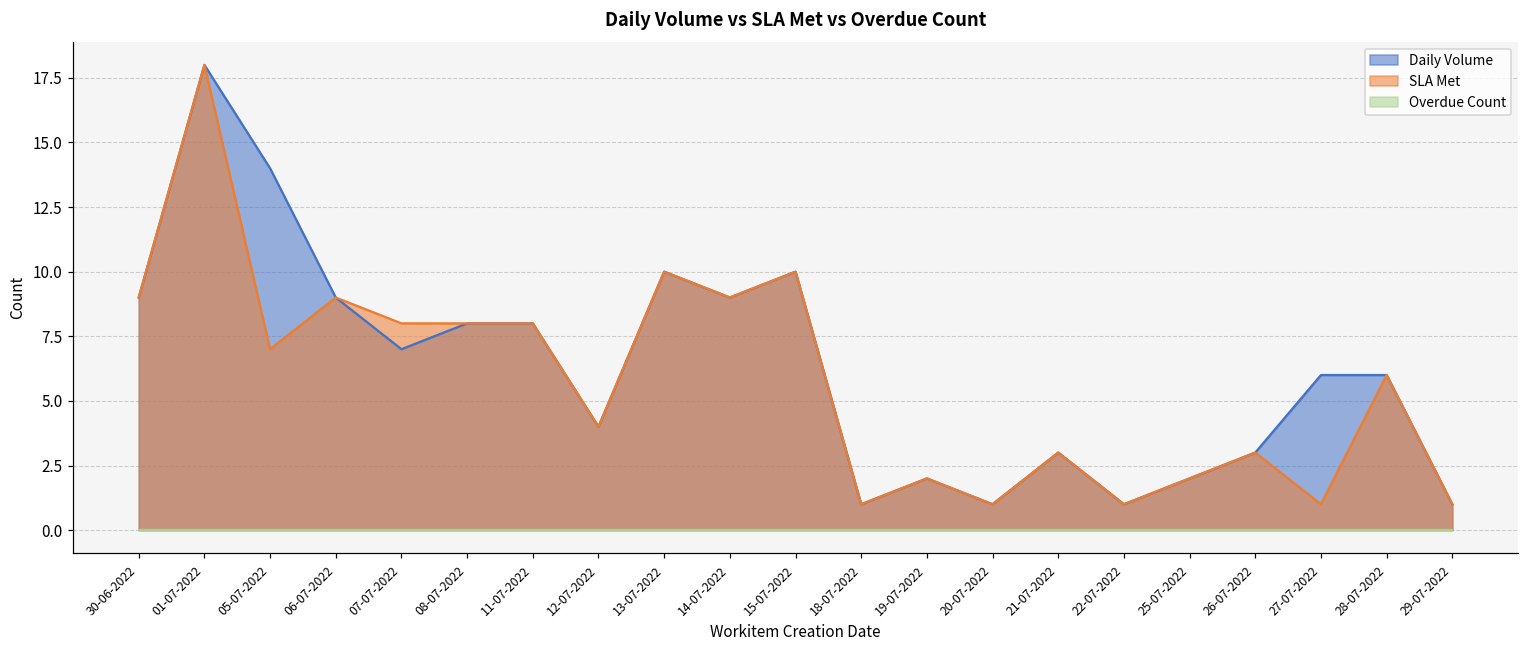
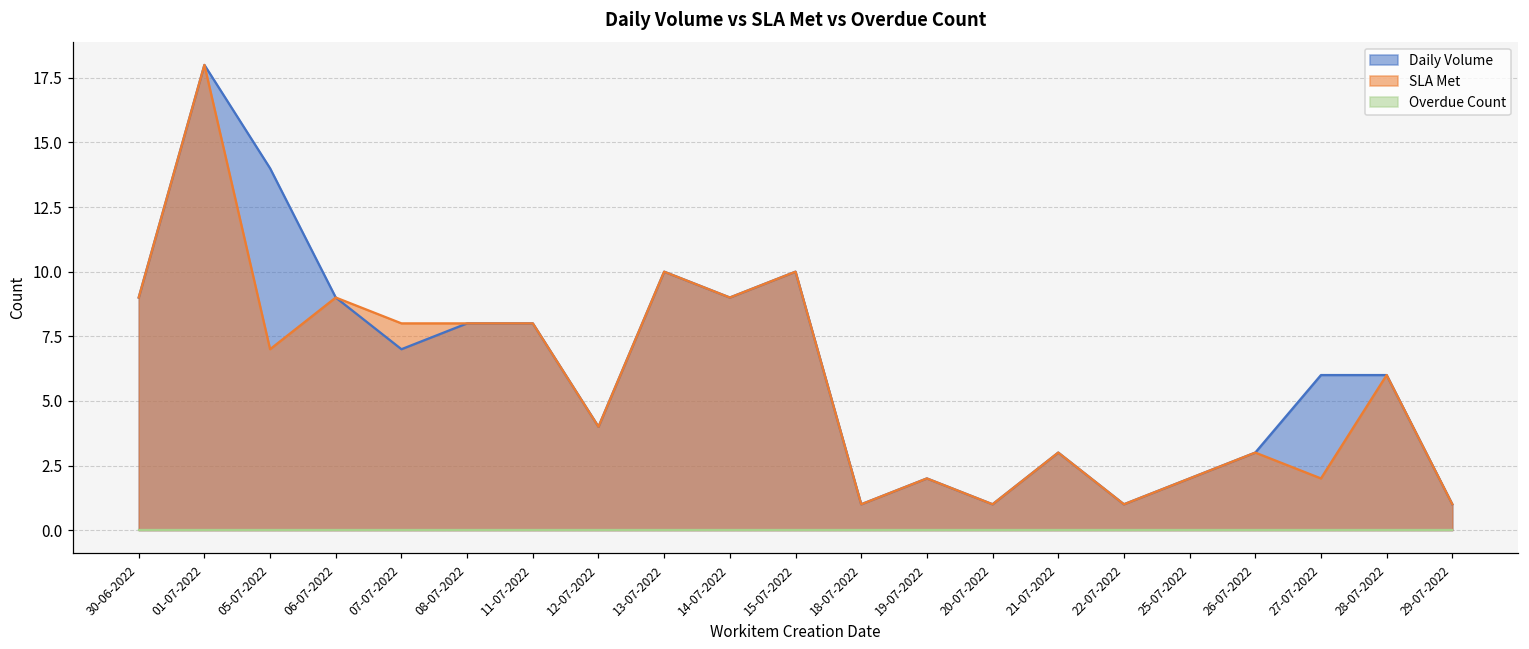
  {
    "Daily Volume": {
      "05-07-2022": 14,
      "07-07-2022": 7,
      "27-07-2022": 6
    },
    "SLA Met": {
      "05-07-2022": 7,
      "07-07-2022": 8,
-     "27-07-2022": 1
+     "27-07-2022": 2
    },
    "Overdue Count": {
      "30-06-2022": 0,
      "01-07-2022": 0,
      "05-07-2022": 0,
      "06-07-2022": 0,
      "07-07-2022": 0,
      "08-07-2022": 0,
      "11-07-2022": 0,
      "12-07-2022": 0,
      "13-07-2022": 0,
      "14-07-2022": 0,
      "15-07-2022": 0,
      "18-07-2022": 0,
      "19-07-2022": 0,
      "20-07-2022": 0,
      "21-07-2022": 0,
      "22-07-2022": 0,
      "25-07-2022": 0,
      "26-07-2022": 0,
      "27-07-2022": 0,
      "28-07-2022": 0,
      "29-07-2022": 0
    }
  }
